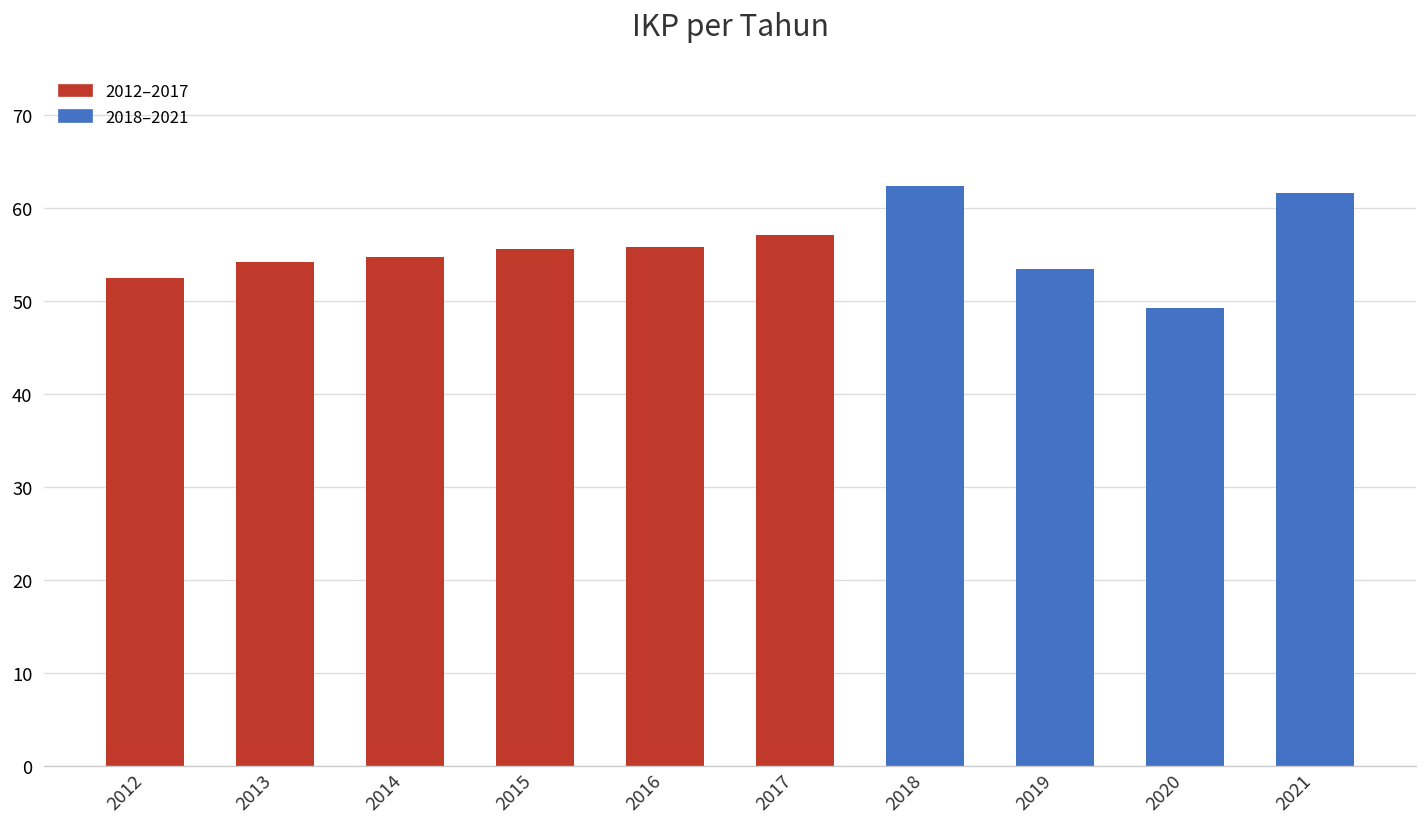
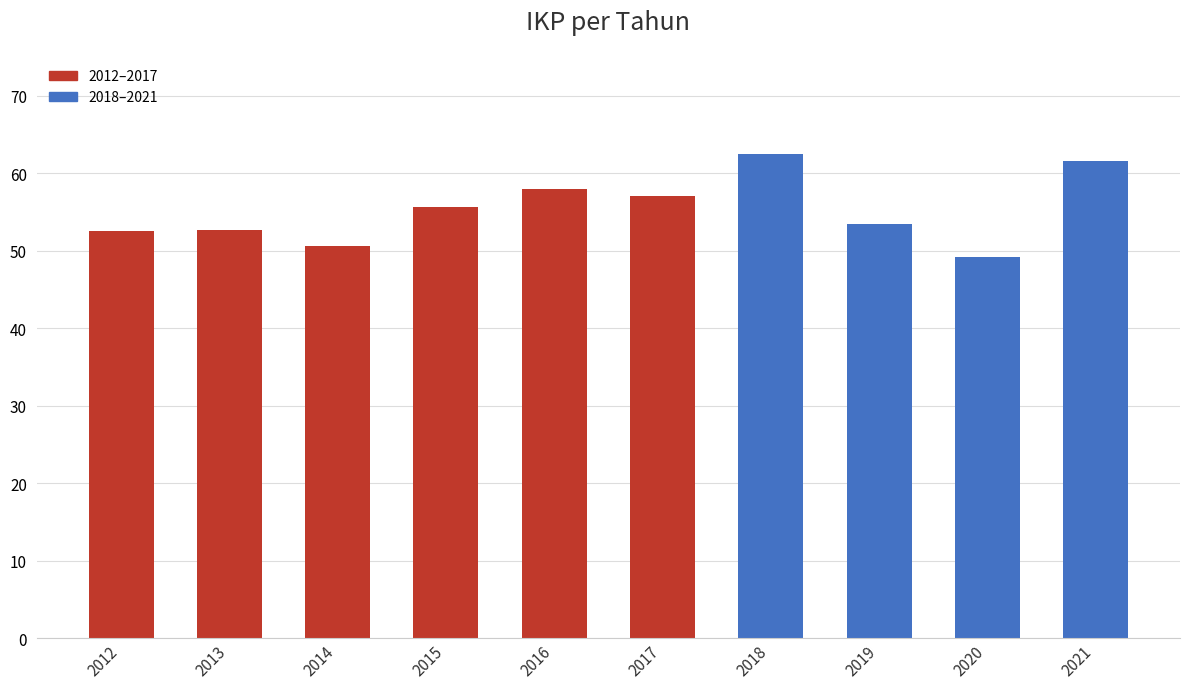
  {
    "2012": 53,
-   "2013": 54,
-   "2014": 55,
+   "2013": 53,
+   "2014": 51,
    "2015": 56,
-   "2016": 56,
+   "2016": 58,
    "2017": 57,
    "2018": 62,
    "2019": 53,
    "2020": 49,
    "2021": 62
  }
